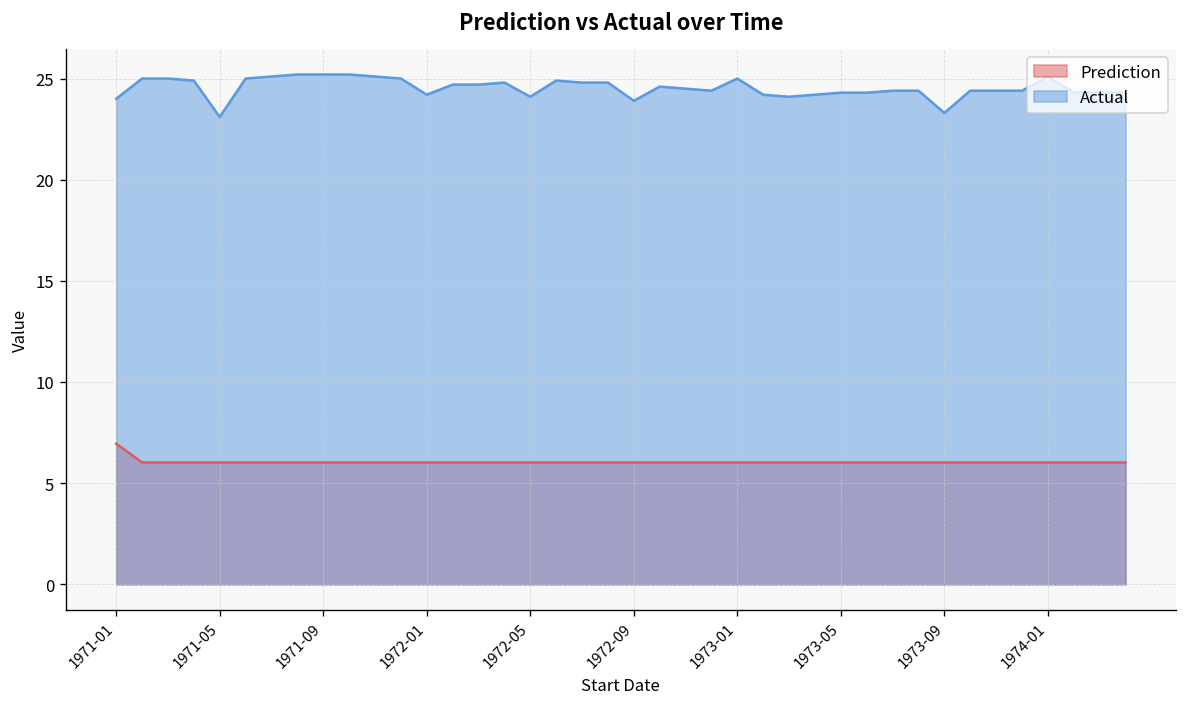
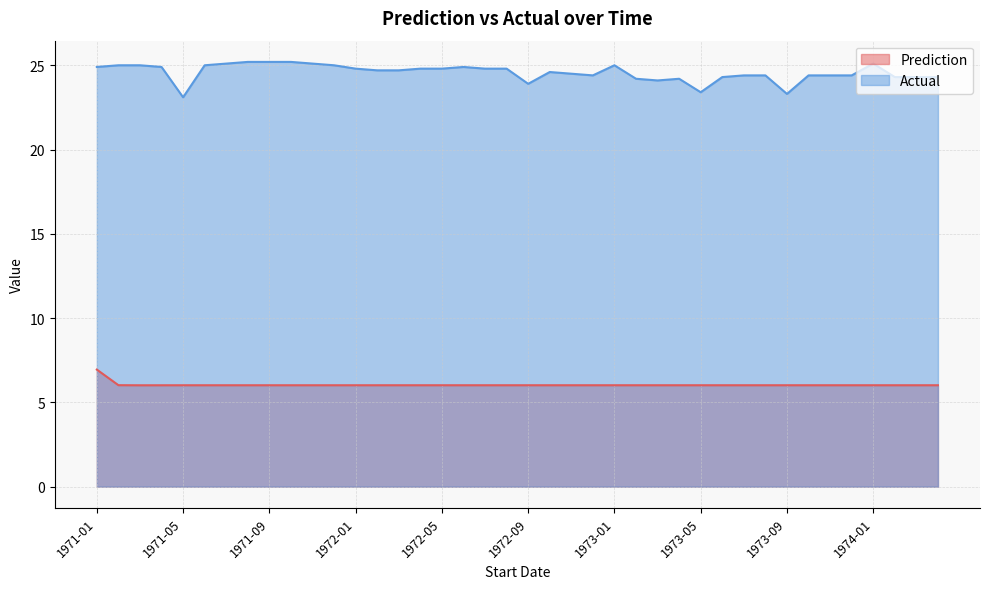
  {
    "Prediction": {
      "1971-01": 6.9,
      "1971-05": 6.0,
      "1971-09": 6.0,
      "1972-01": 6.0,
      "1972-05": 6.0,
      "1972-09": 6.0,
      "1973-01": 6.0,
      "1973-05": 6.0,
      "1973-09": 6.0,
      "1974-01": 6.0
    },
    "Actual": {
-     "1971-01": 24.0,
+     "1971-01": 24.9,
      "1971-05": 23.1,
      "1971-09": 25.2,
-     "1972-01": 24.2,
-     "1972-05": 24.1,
+     "1972-01": 24.8,
+     "1972-05": 24.8,
      "1972-09": 23.9,
      "1973-01": 25.0,
-     "1973-05": 24.3,
+     "1973-05": 23.4,
      "1973-09": 23.3
    }
  }
